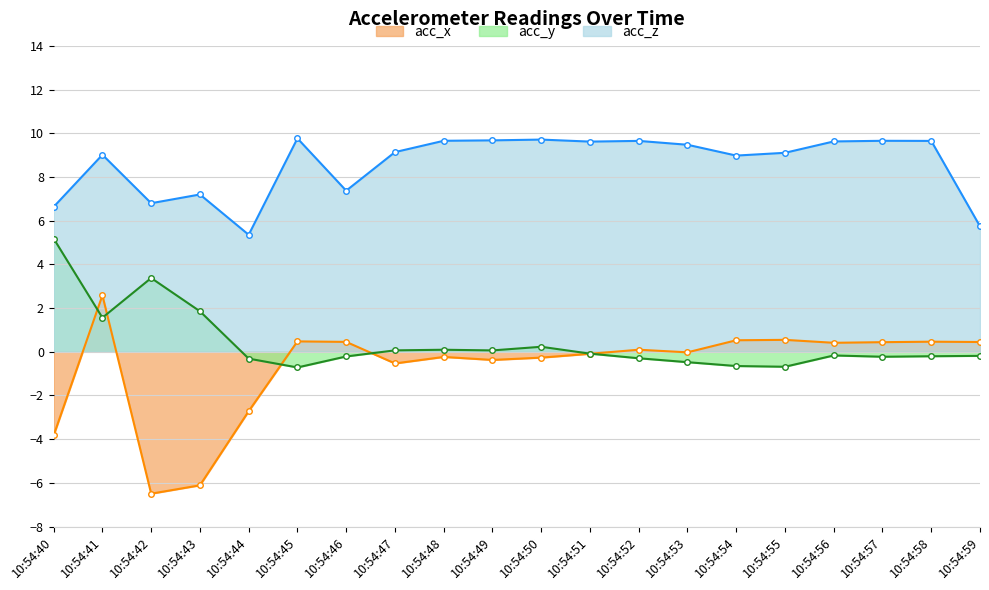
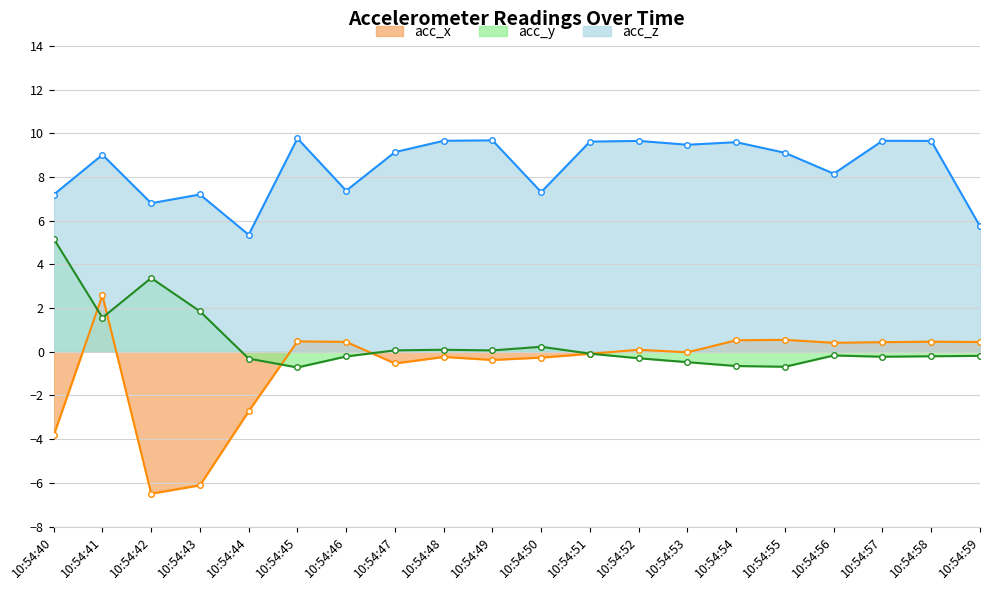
  {
    "acc_z": {
-     "10:54:40": 6.6,
+     "10:54:40": 7.2,
      "10:54:41": 9.0,
      "10:54:42": 6.8,
      "10:54:43": 7.2,
      "10:54:44": 5.4,
      "10:54:45": 9.8,
      "10:54:46": 7.4,
      "10:54:47": 9.1,
      "10:54:48": 9.7,
      "10:54:49": 9.7,
-     "10:54:50": 9.7,
+     "10:54:50": 7.3,
      "10:54:51": 9.6,
      "10:54:52": 9.6,
      "10:54:53": 9.5,
-     "10:54:54": 9.0,
+     "10:54:54": 9.6,
      "10:54:55": 9.1,
-     "10:54:56": 9.6,
+     "10:54:56": 8.1,
      "10:54:57": 9.7,
      "10:54:58": 9.6,
      "10:54:59": 5.7
    }
  }
